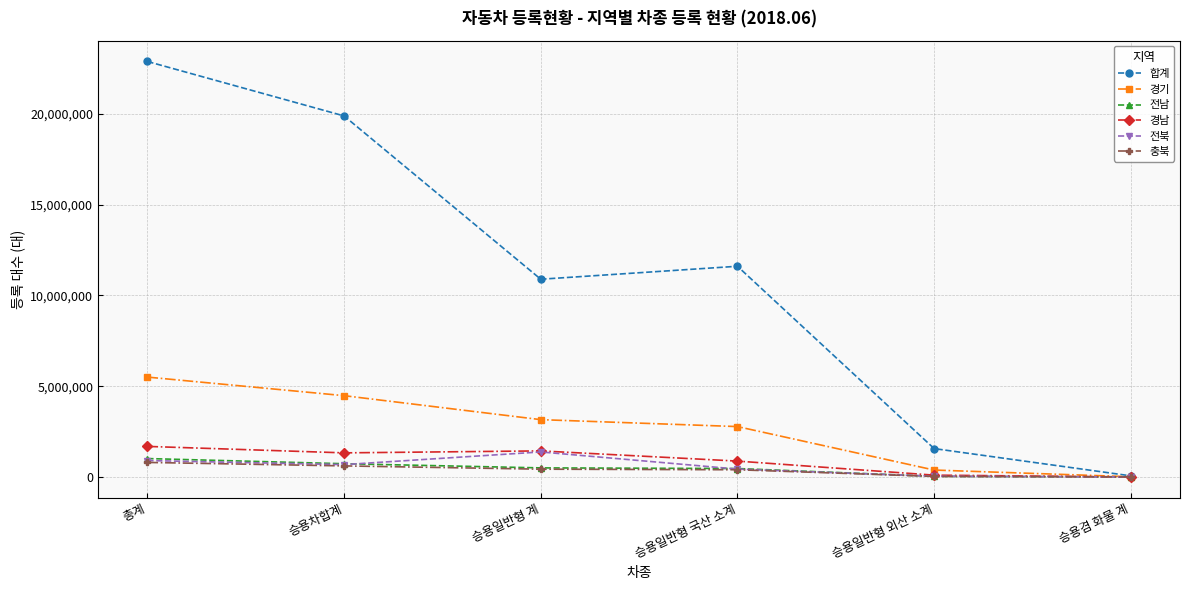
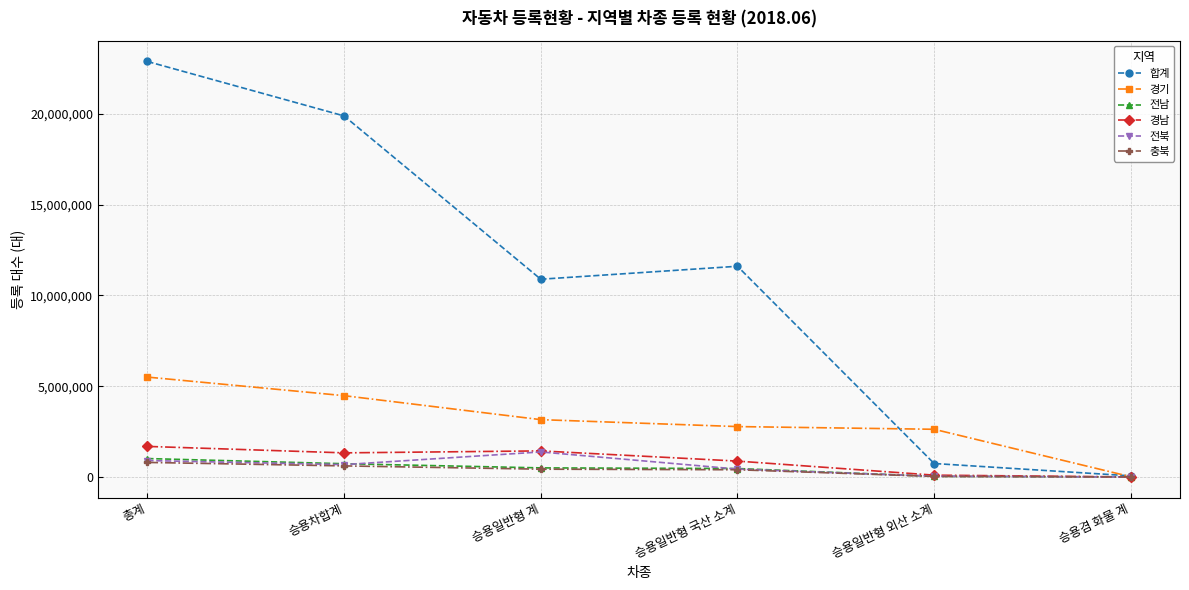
  {
    "합계": {
      "총계": "22,900,000",
      "승용차합계": "19,900,000",
      "승용일반형 계": "10,900,000",
      "승용일반형 국산 소계": "11,600,000",
-     "승용일반형 외산 소계": "1,600,000"
+     "승용일반형 외산 소계": "700,000"
    },
    "경기": {
      "총계": "5,500,000",
      "승용차합계": "4,500,000",
      "승용일반형 계": "3,200,000",
      "승용일반형 국산 소계": "2,800,000",
-     "승용일반형 외산 소계": "400,000"
+     "승용일반형 외산 소계": "2,600,000"
    },
    "경남": {
      "총계": "1,700,000",
      "승용차합계": "1,300,000",
      "승용일반형 국산 소계": "900,000"
    }
  }
